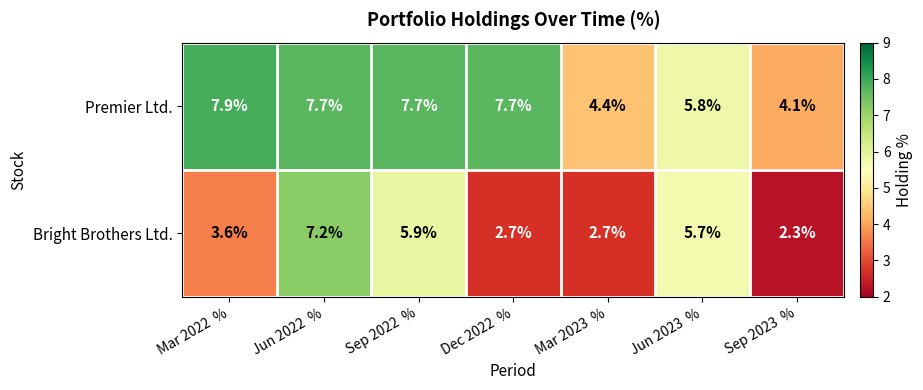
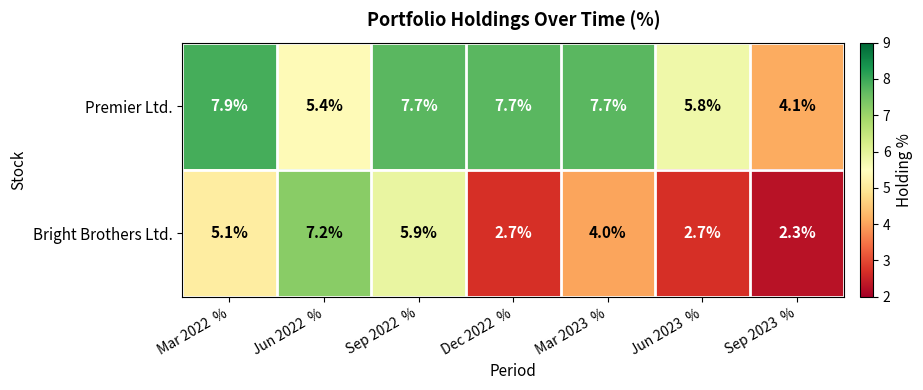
  {
    "Premier Ltd.": {
      "Mar 2022 %": "7.9%",
-     "Jun 2022 %": "7.7%",
+     "Jun 2022 %": "5.4%",
      "Sep 2022 %": "7.7%",
      "Dec 2022 %": "7.7%",
-     "Mar 2023 %": "4.4%",
+     "Mar 2023 %": "7.7%",
      "Jun 2023 %": "5.8%",
      "Sep 2023 %": "4.1%"
    },
    "Bright Brothers Ltd.": {
-     "Mar 2022 %": "3.6%",
+     "Mar 2022 %": "5.1%",
      "Jun 2022 %": "7.2%",
      "Sep 2022 %": "5.9%",
      "Dec 2022 %": "2.7%",
-     "Mar 2023 %": "2.7%",
-     "Jun 2023 %": "5.7%",
+     "Mar 2023 %": "4.0%",
+     "Jun 2023 %": "2.7%",
      "Sep 2023 %": "2.3%"
    }
  }
